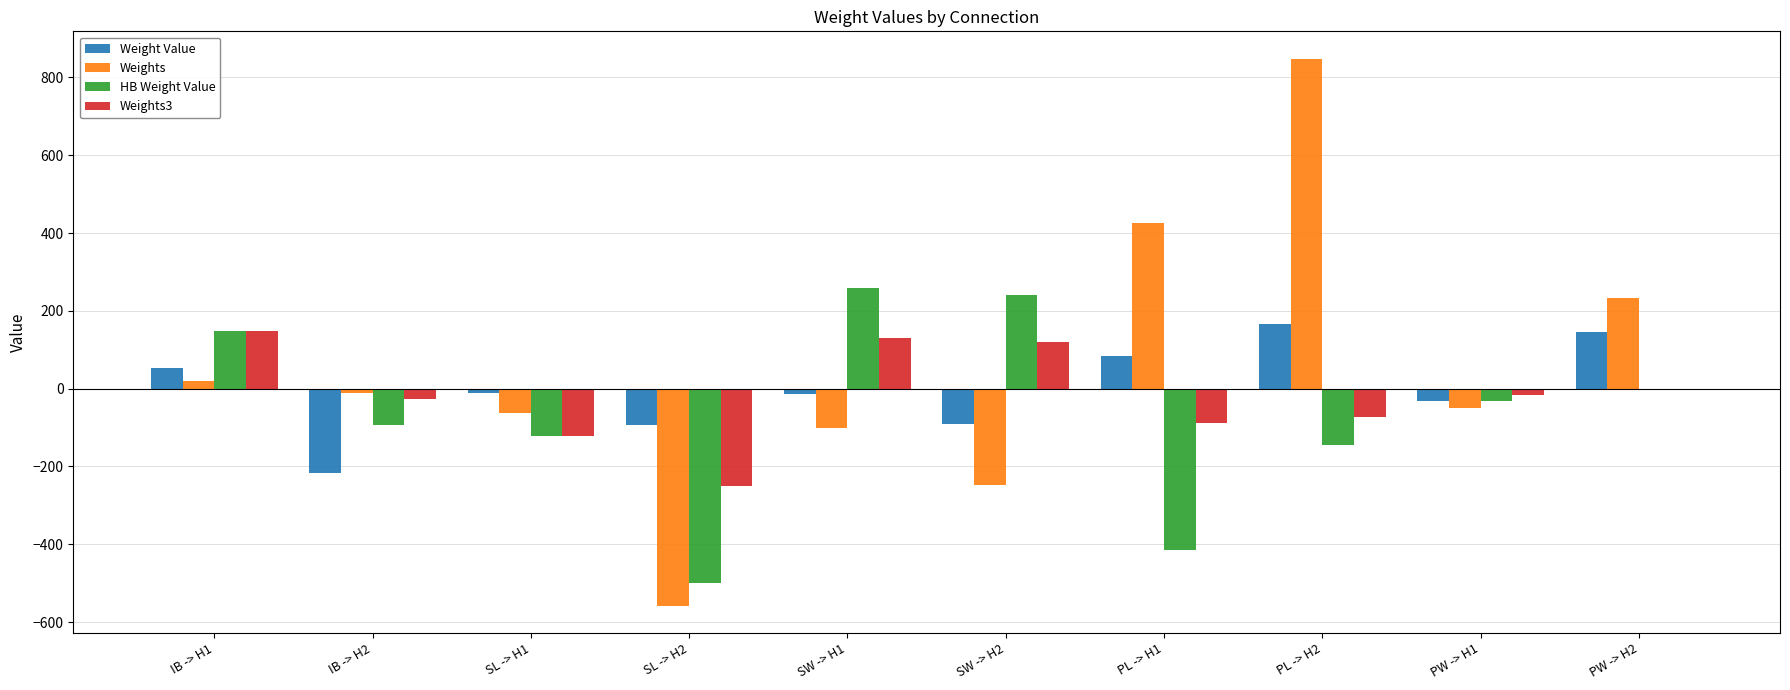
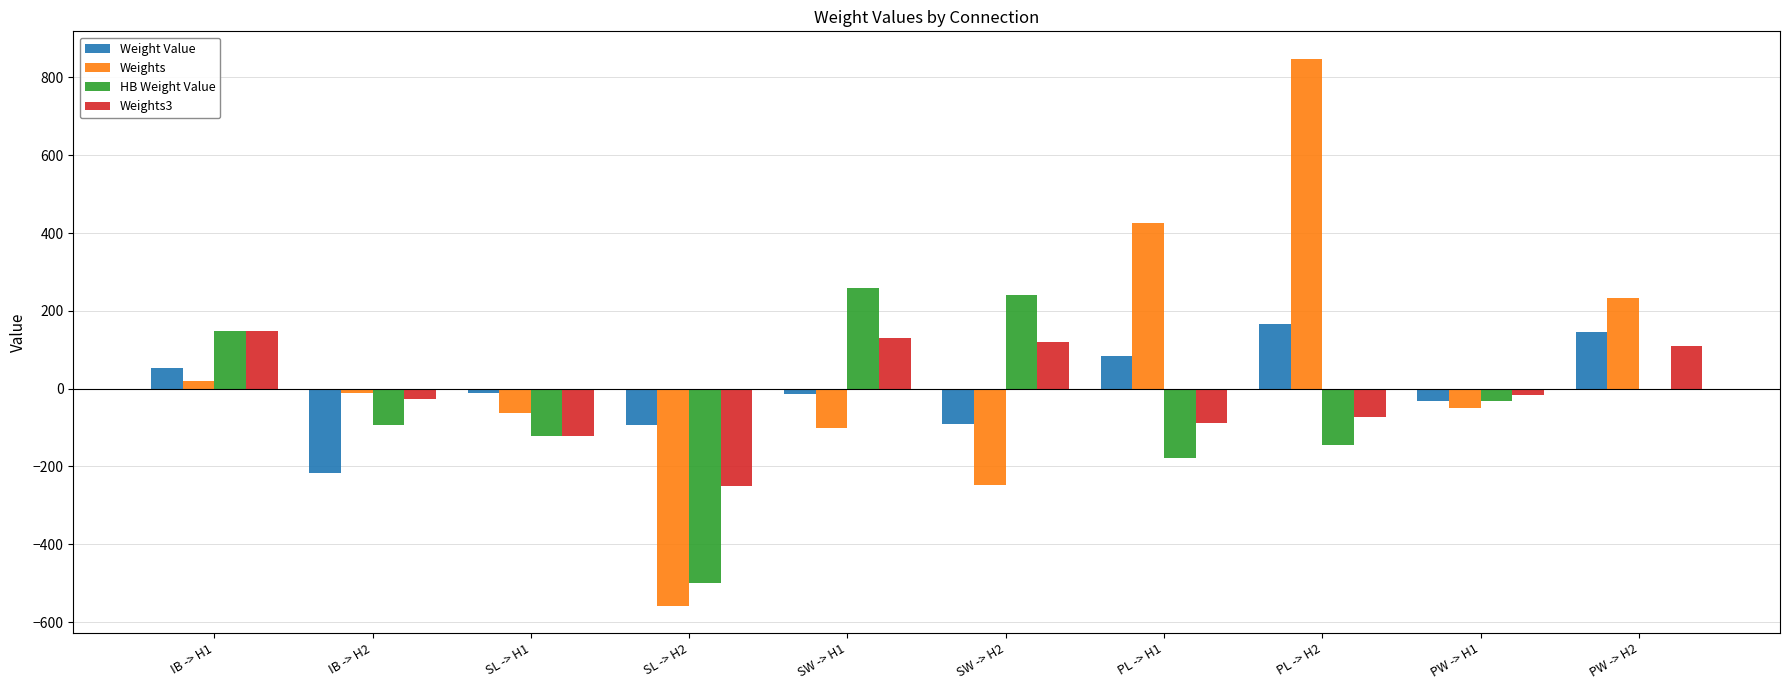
  {
    "Weight Value": {
      "IB -> H1": 50,
      "IB -> H2": -220,
      "SL -> H1": -10,
      "SL -> H2": -90,
      "SW -> H1": -10,
      "SW -> H2": -90,
      "PL -> H1": 80,
      "PL -> H2": 170,
      "PW -> H1": -30,
      "PW -> H2": 150
    },
    "Weights": {
      "IB -> H1": 20,
      "IB -> H2": -10,
      "SL -> H1": -60,
      "SL -> H2": -560,
      "SW -> H1": -100,
      "SW -> H2": -250,
      "PL -> H1": 430,
      "PL -> H2": 850,
      "PW -> H1": -50,
      "PW -> H2": 230
    },
    "HB Weight Value": {
      "IB -> H1": 150,
      "IB -> H2": -90,
      "SL -> H1": -120,
      "SL -> H2": -500,
      "SW -> H1": 260,
      "SW -> H2": 240,
-     "PL -> H1": -410,
+     "PL -> H1": -180,
      "PL -> H2": -150,
      "PW -> H1": -30,
      "PW -> H2": 0
    },
    "Weights3": {
      "IB -> H1": 150,
      "IB -> H2": -30,
      "SL -> H1": -120,
      "SL -> H2": -250,
      "SW -> H1": 130,
      "SW -> H2": 120,
      "PL -> H1": -90,
      "PL -> H2": -70,
      "PW -> H1": -20,
-     "PW -> H2": 0
+     "PW -> H2": 110
    }
  }
